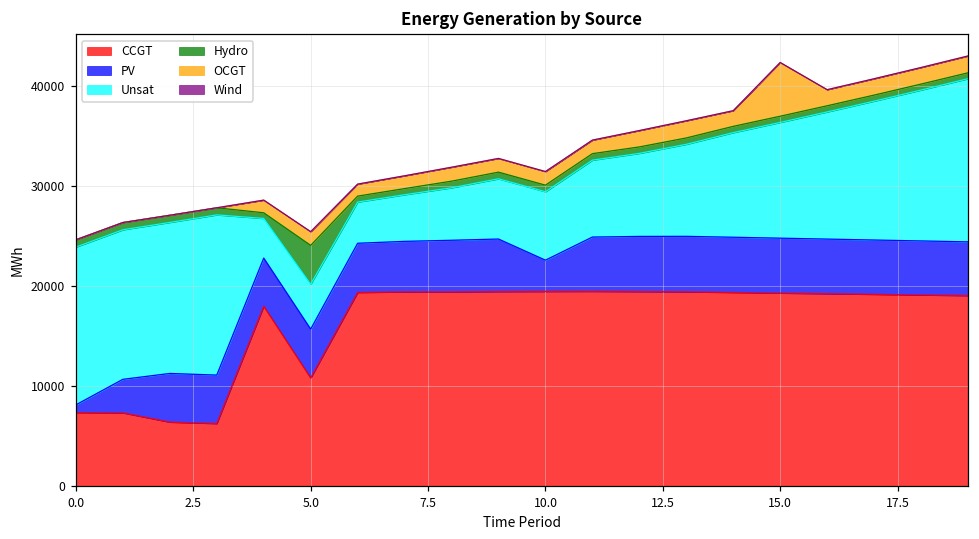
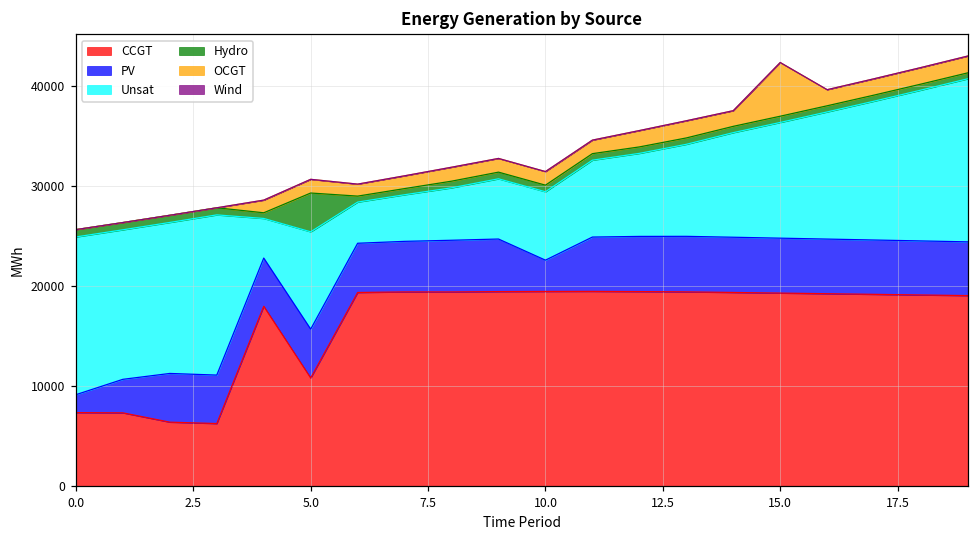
  {
    "CCGT": {
      "0.0": 7000,
      "5.0": 11000,
      "10.0": 19000,
      "15.0": 19000
    },
    "PV": {
-     "0.0": 1000,
+     "0.0": 2000,
      "5.0": 5000,
      "10.0": 3000,
      "15.0": 5000
    },
    "Unsat": {
      "0.0": 16000,
-     "5.0": 4000,
+     "5.0": 10000,
      "10.0": 7000,
      "15.0": 12000
    },
    "Hydro": {
      "5.0": 4000,
      "10.0": 1000,
      "15.0": 1000
    }
  }
